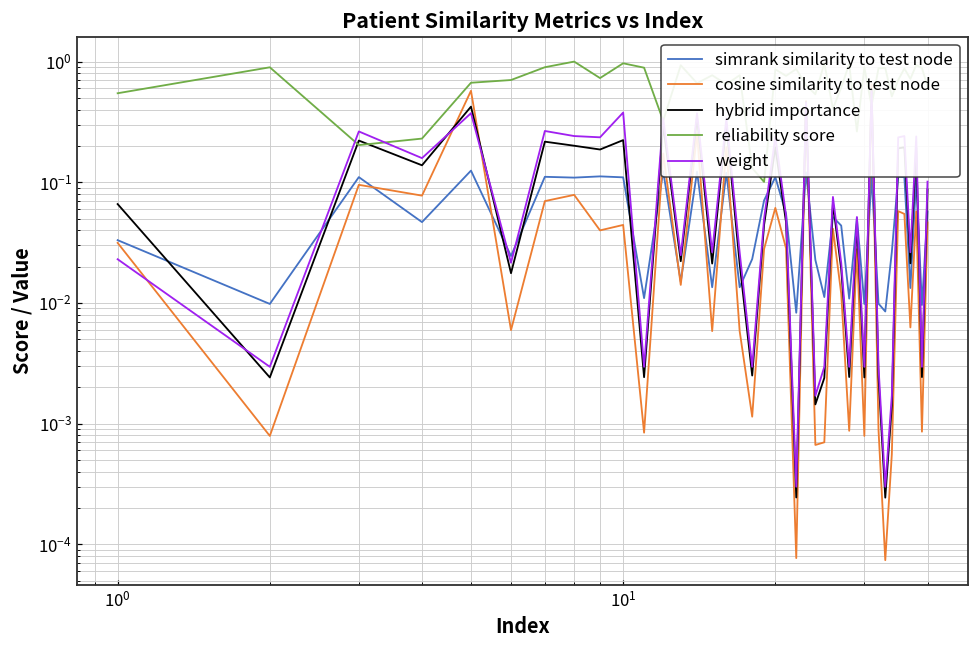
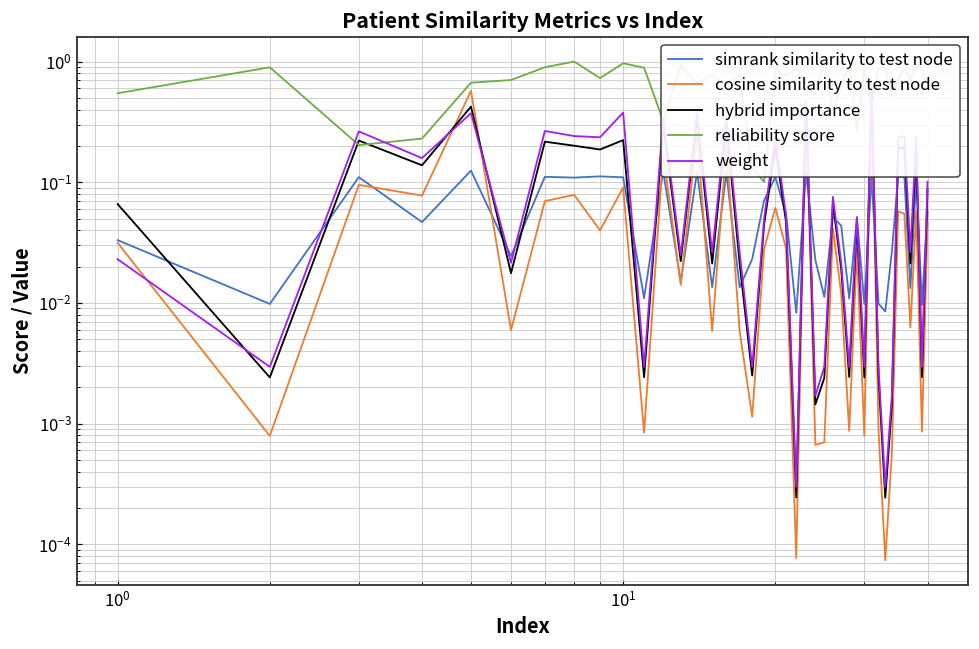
  {
    "simrank similarity to test node": {
      "10^1": 0.11
    },
    "cosine similarity to test node": {
-     "10^1": 0.044
+     "10^1": 0.09
    },
    "hybrid importance": {
      "10^0": 0.07,
      "10^1": 0.22
    },
    "reliability score": {
      "10^0": 0.5,
      "10^1": 1.0
    },
    "weight": {
      "10^0": 0.023,
      "10^1": 0.38
    }
  }
